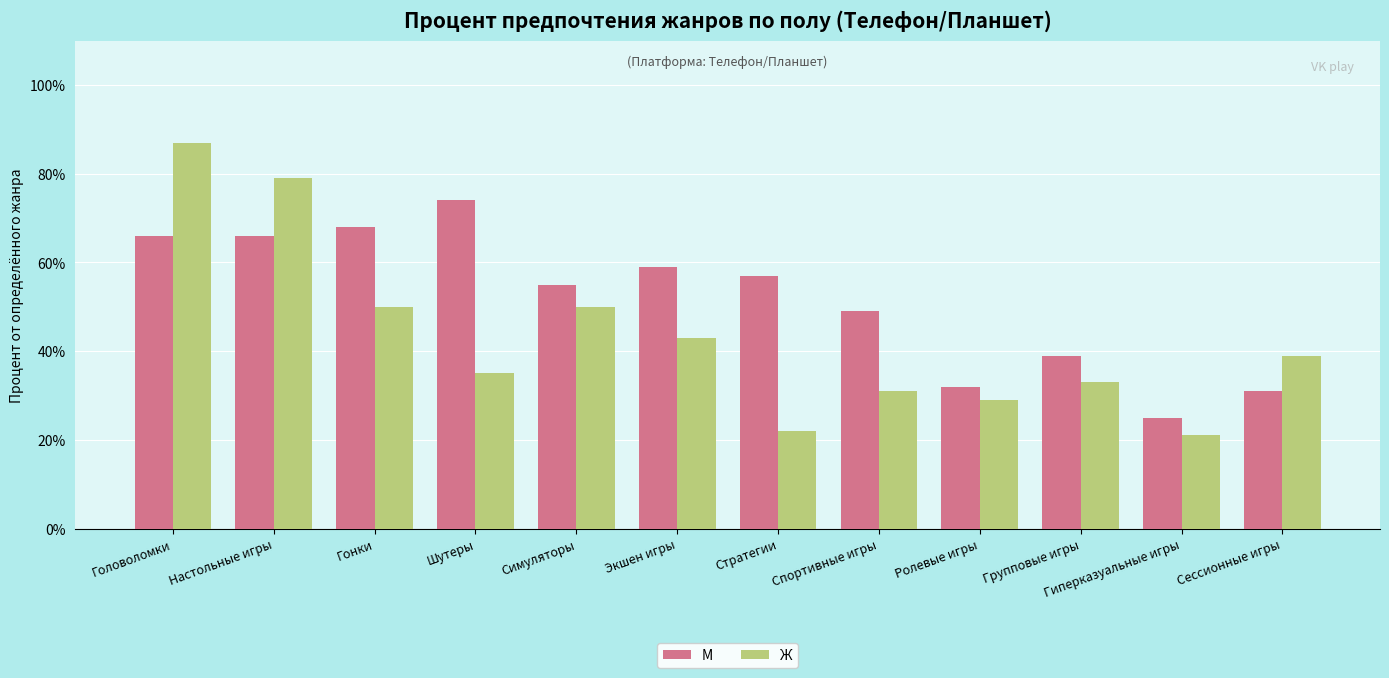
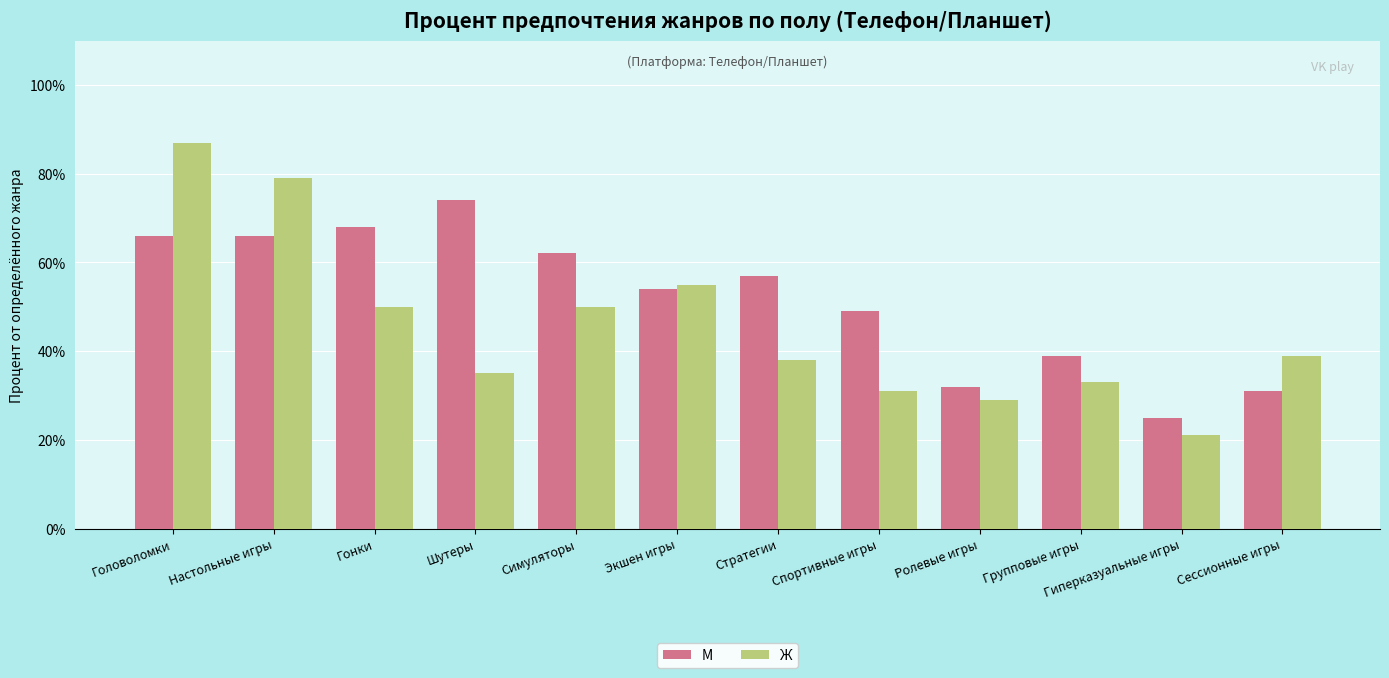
  {
    "М": {
      "Головоломки": "66%",
      "Настольные игры": "66%",
      "Гонки": "68%",
      "Шутеры": "74%",
-     "Симуляторы": "55%",
-     "Экшен игры": "59%",
+     "Симуляторы": "62%",
+     "Экшен игры": "54%",
      "Стратегии": "57%",
      "Спортивные игры": "49%",
      "Ролевые игры": "32%",
      "Групповые игры": "39%",
      "Гиперказуальные игры": "25%",
      "Сессионные игры": "31%"
    },
    "Ж": {
      "Головоломки": "87%",
      "Настольные игры": "79%",
      "Гонки": "50%",
      "Шутеры": "35%",
      "Симуляторы": "50%",
-     "Экшен игры": "43%",
-     "Стратегии": "22%",
+     "Экшен игры": "55%",
+     "Стратегии": "38%",
      "Спортивные игры": "31%",
      "Ролевые игры": "29%",
      "Групповые игры": "33%",
      "Гиперказуальные игры": "21%",
      "Сессионные игры": "39%"
    }
  }
